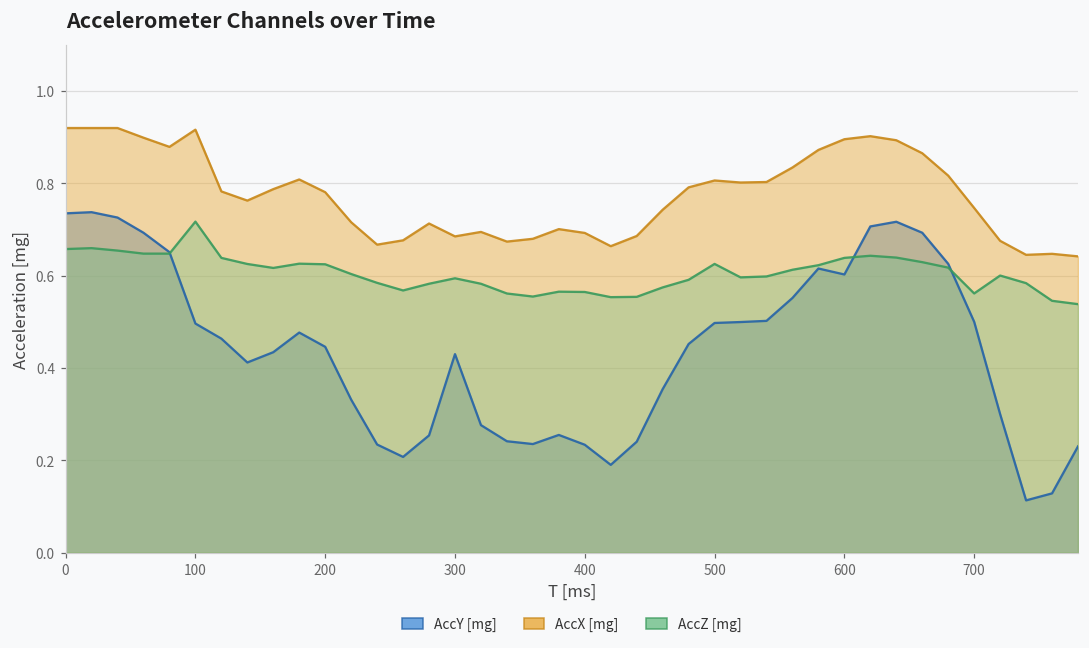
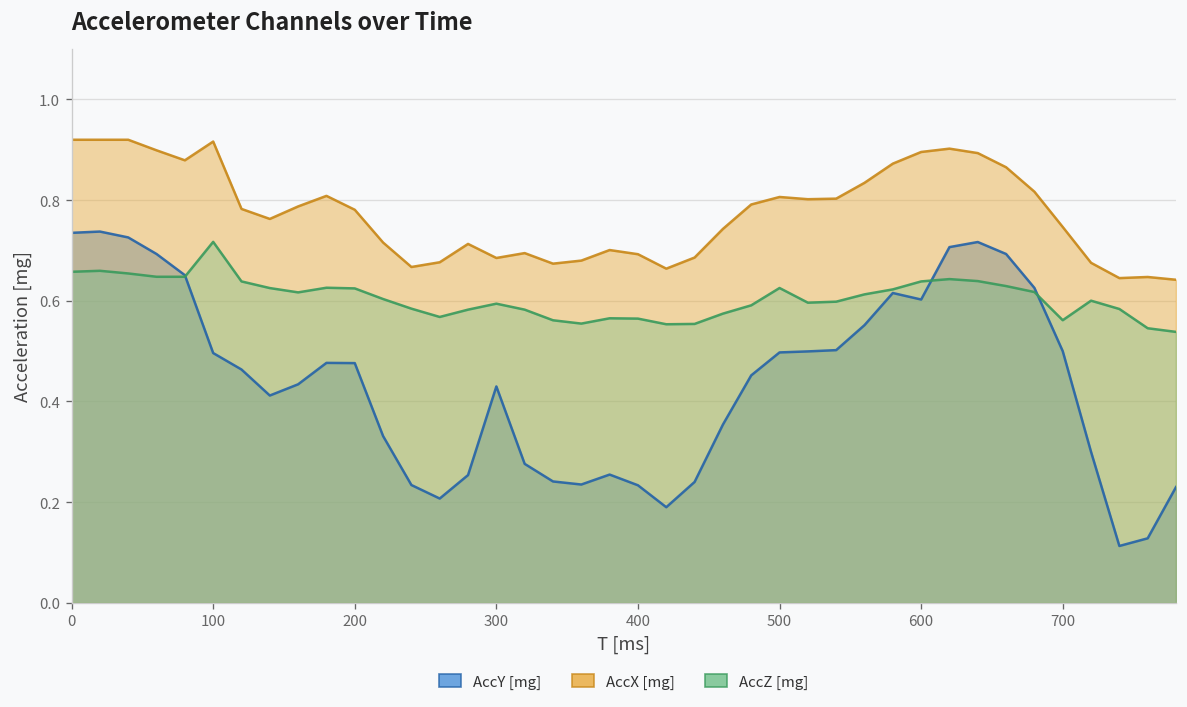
  {
    "AccY [mg]": {
      "0": 0.74,
      "100": 0.50,
-     "200": 0.45,
+     "200": 0.48,
      "300": 0.43,
      "400": 0.23,
      "500": 0.50,
      "600": 0.60,
      "700": 0.50
    },
    "AccX [mg]": {
      "0": 0.92,
      "100": 0.92,
      "200": 0.78,
      "300": 0.69,
      "400": 0.69,
      "500": 0.81,
      "600": 0.90,
      "700": 0.75
    },
    "AccZ [mg]": {
      "0": 0.66,
      "100": 0.72,
      "200": 0.62,
      "300": 0.59,
      "400": 0.56,
      "500": 0.63,
      "600": 0.64,
      "700": 0.56
    }
  }
